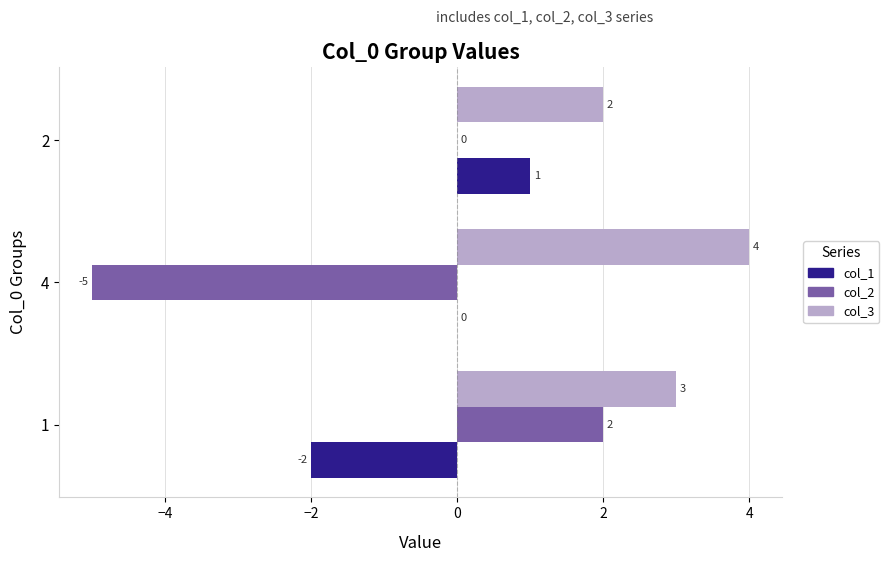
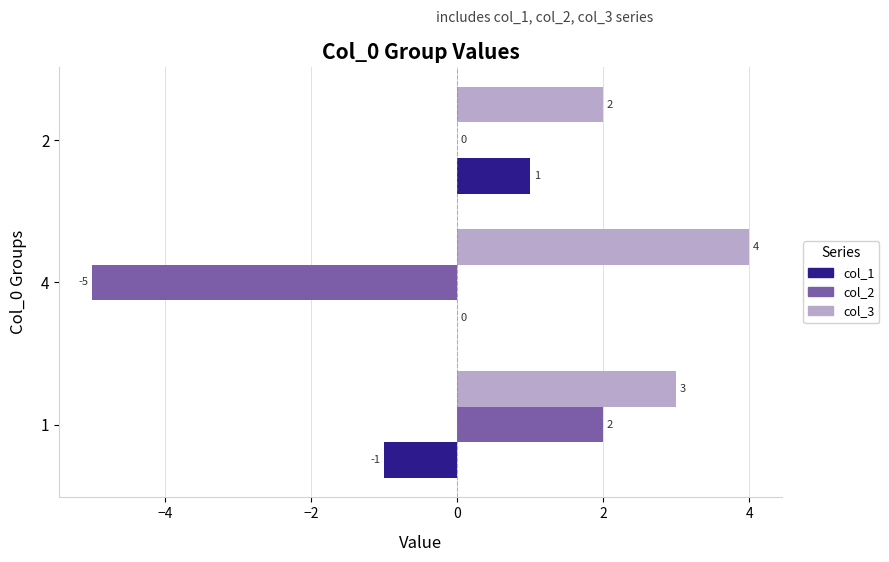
  {
    "col_1": {
      "2": 1,
      "4": 0,
-     "1": -2
+     "1": -1
    },
    "col_2": {
      "2": 0,
      "4": -5,
      "1": 2
    },
    "col_3": {
      "2": 2,
      "4": 4,
      "1": 3
    }
  }
